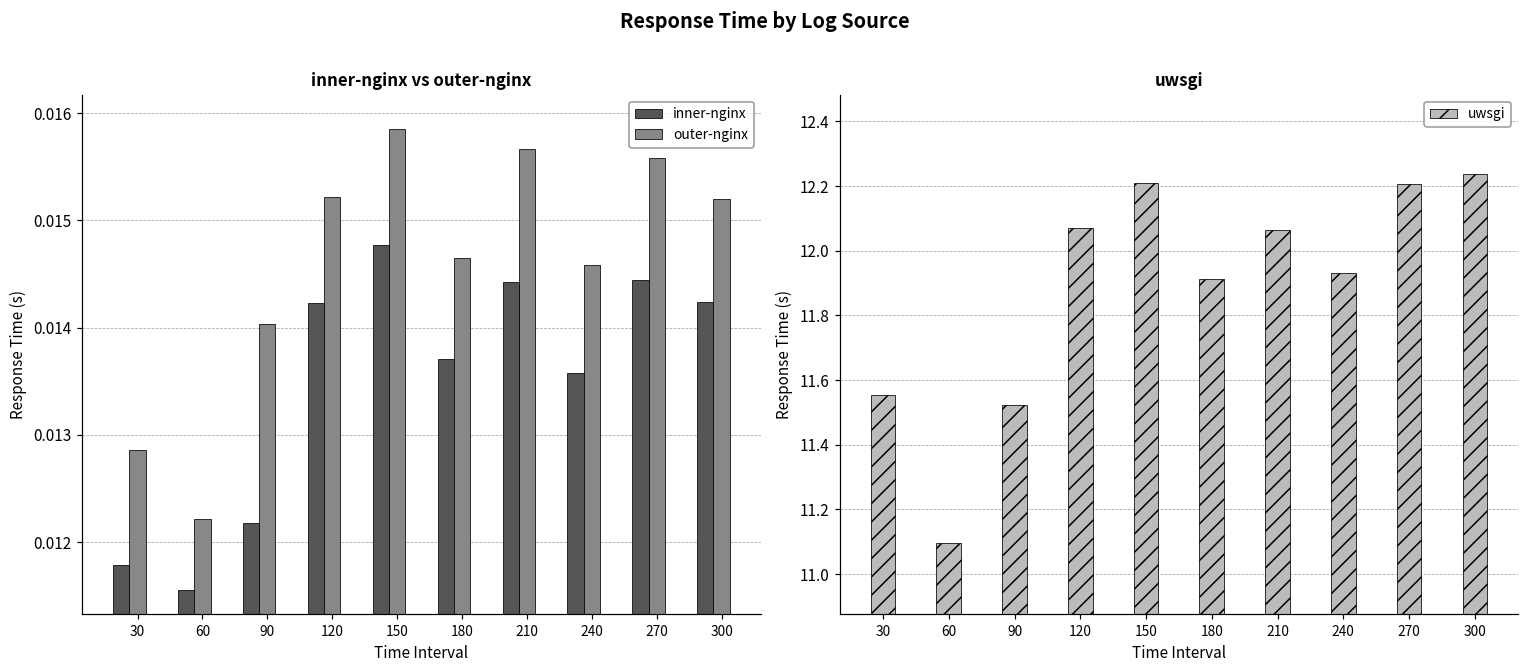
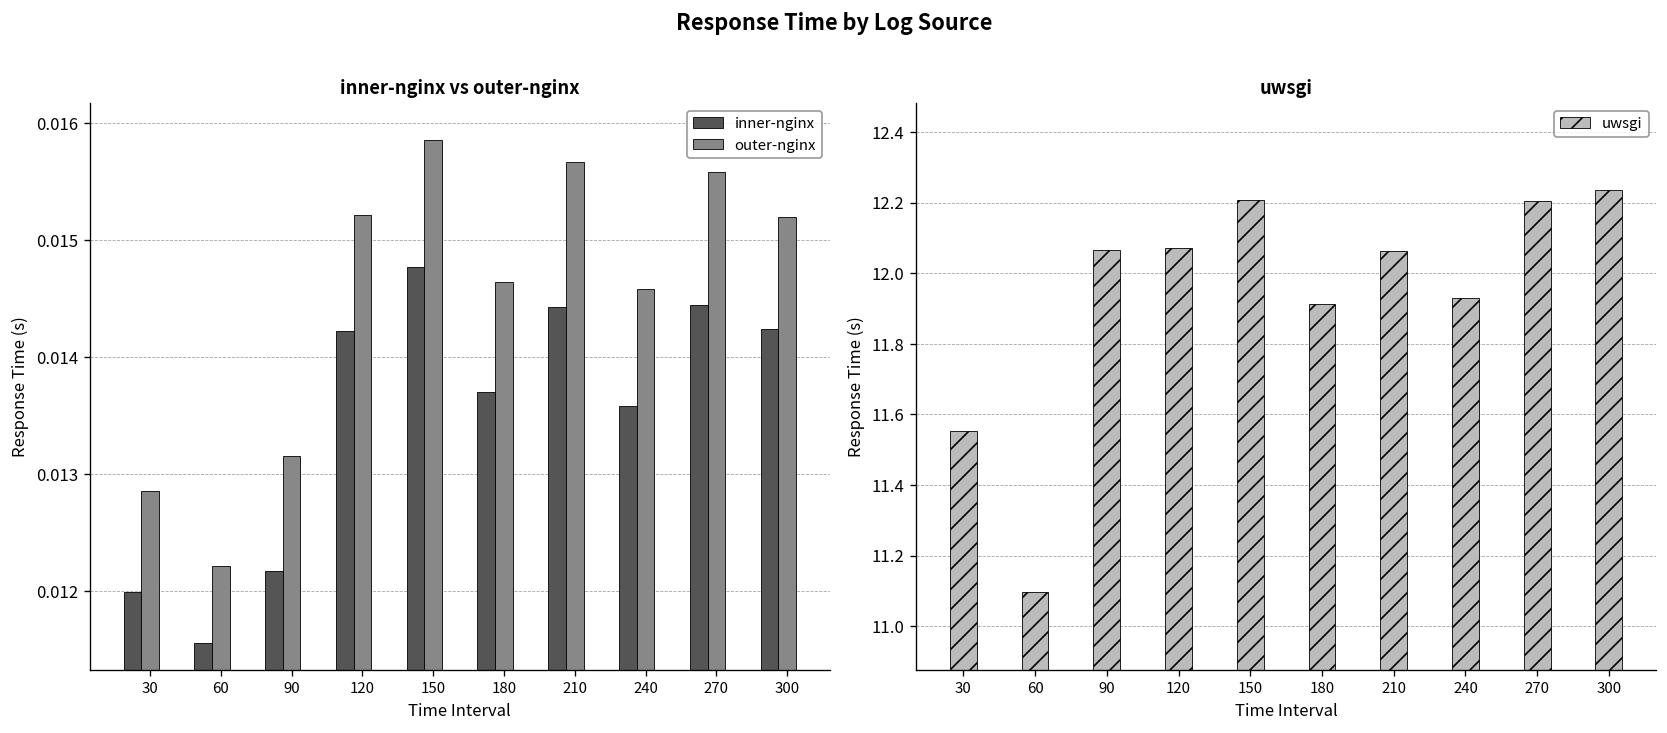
  {
    "inner-nginx vs outer-nginx": {
      "inner-nginx": {
-       "30": 0.0118,
+       "30": 0.0120,
        "60": 0.0116,
        "90": 0.0122,
        "120": 0.0142,
        "150": 0.0148,
        "180": 0.0137,
        "210": 0.0144,
        "240": 0.0136,
        "270": 0.0144,
        "300": 0.0142
      },
      "outer-nginx": {
        "30": 0.0129,
        "60": 0.0122,
-       "90": 0.0140,
+       "90": 0.0132,
        "120": 0.0152,
        "150": 0.0159,
        "180": 0.0146,
        "210": 0.0157,
        "240": 0.0146,
        "270": 0.0156,
        "300": 0.0152
      }
    },
    "uwsgi": {
      "30": 11.55,
      "60": 11.10,
-     "90": 11.52,
+     "90": 12.07,
      "120": 12.07,
      "150": 12.21,
      "180": 11.91,
      "210": 12.06,
      "240": 11.93,
      "270": 12.21,
      "300": 12.24
    }
  }
